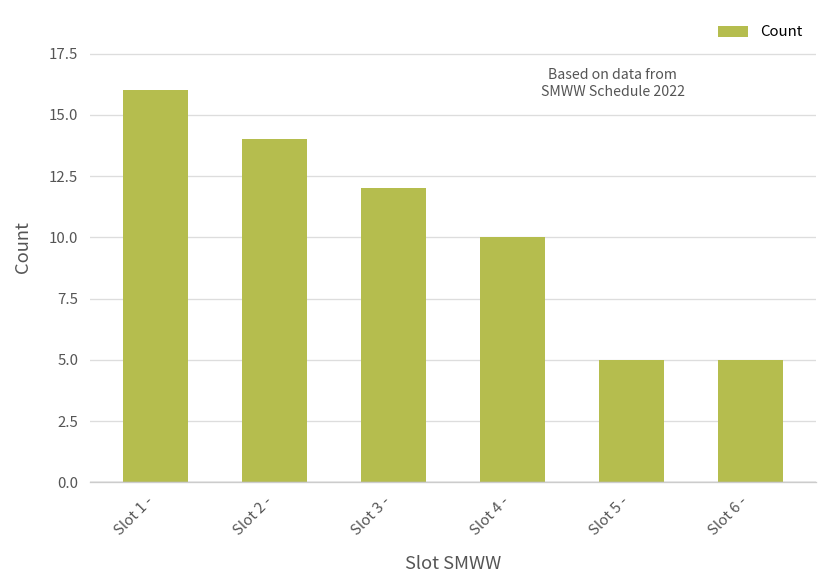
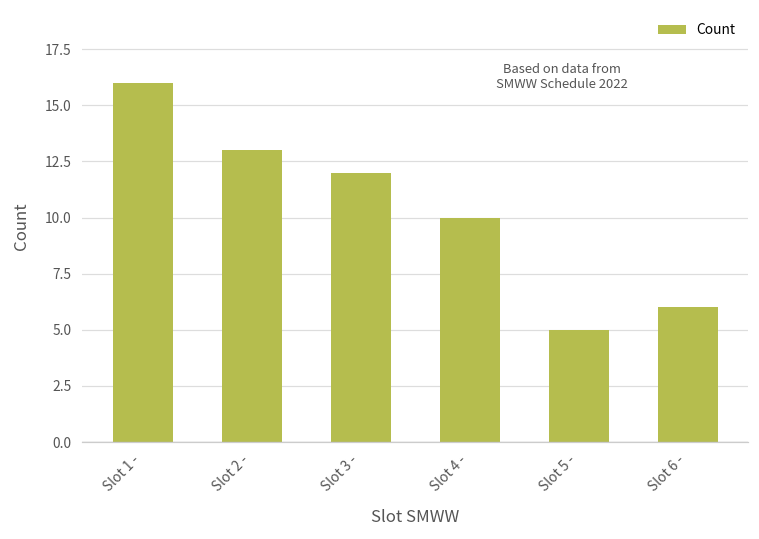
  {
    "Slot 1 -": 16,
-   "Slot 2 -": 14,
+   "Slot 2 -": 13,
    "Slot 3 -": 12,
    "Slot 4 -": 10,
    "Slot 5 -": 5,
-   "Slot 6 -": 5
+   "Slot 6 -": 6
  }
